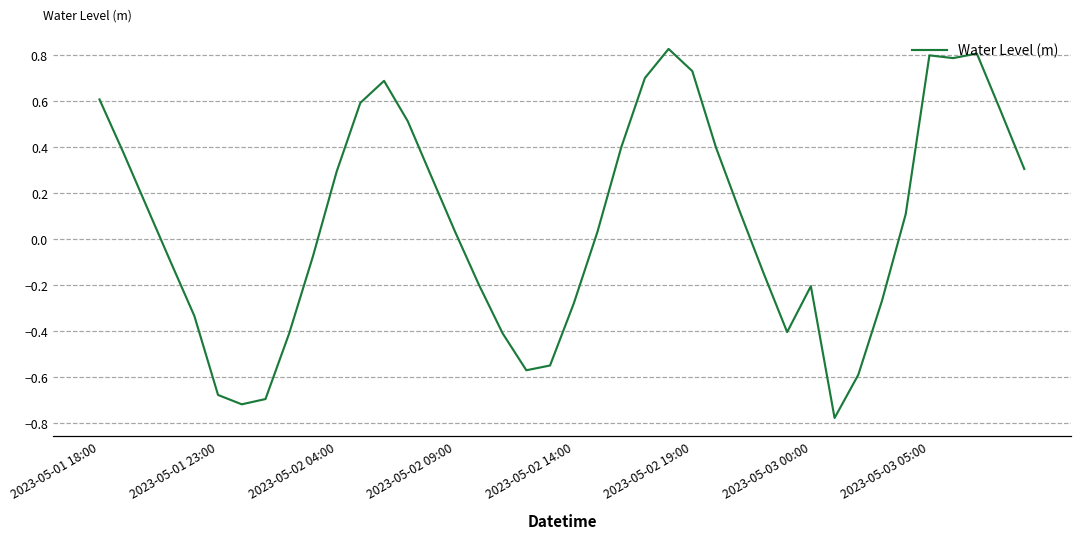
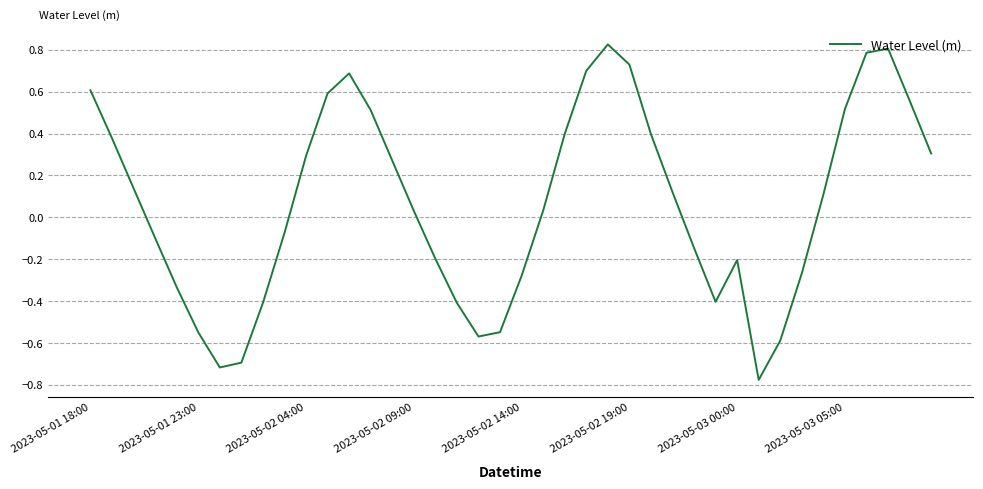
  {
    "2023-05-01 18:00": 0.61,
-   "2023-05-01 23:00": -0.68,
+   "2023-05-01 23:00": -0.55,
    "2023-05-02 04:00": 0.29,
    "2023-05-02 09:00": 0.03,
    "2023-05-02 14:00": -0.28,
    "2023-05-02 19:00": 0.73,
    "2023-05-03 00:00": -0.20,
-   "2023-05-03 05:00": 0.80
+   "2023-05-03 05:00": 0.52
  }
